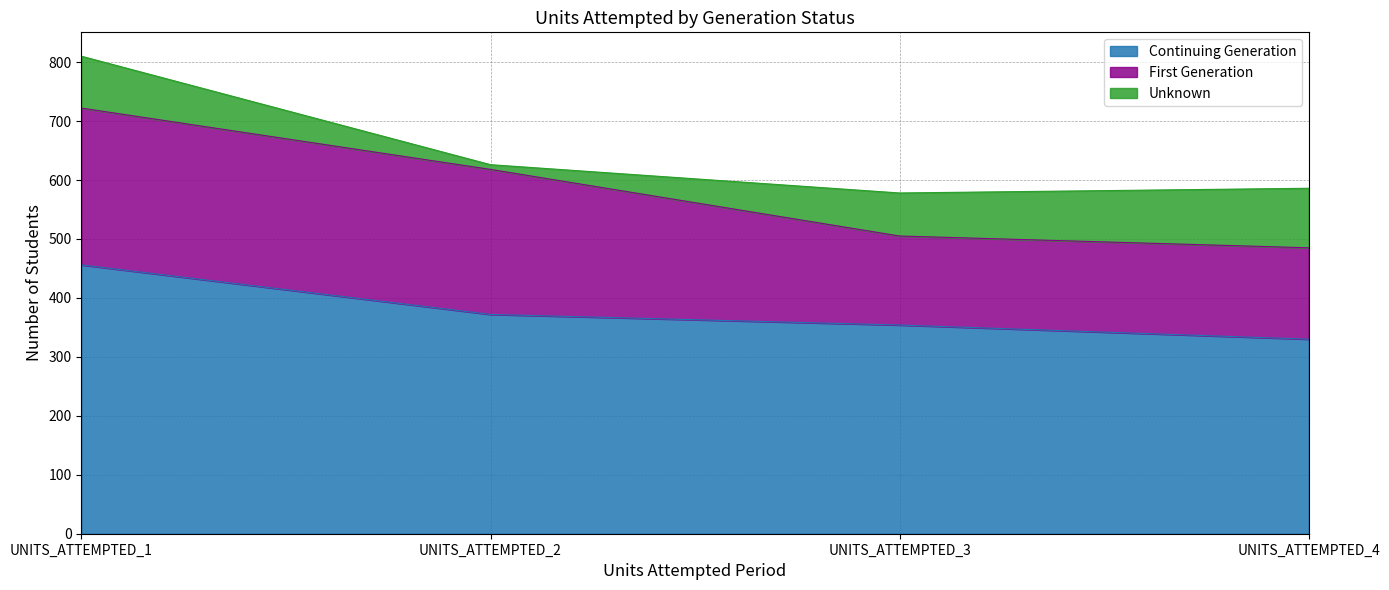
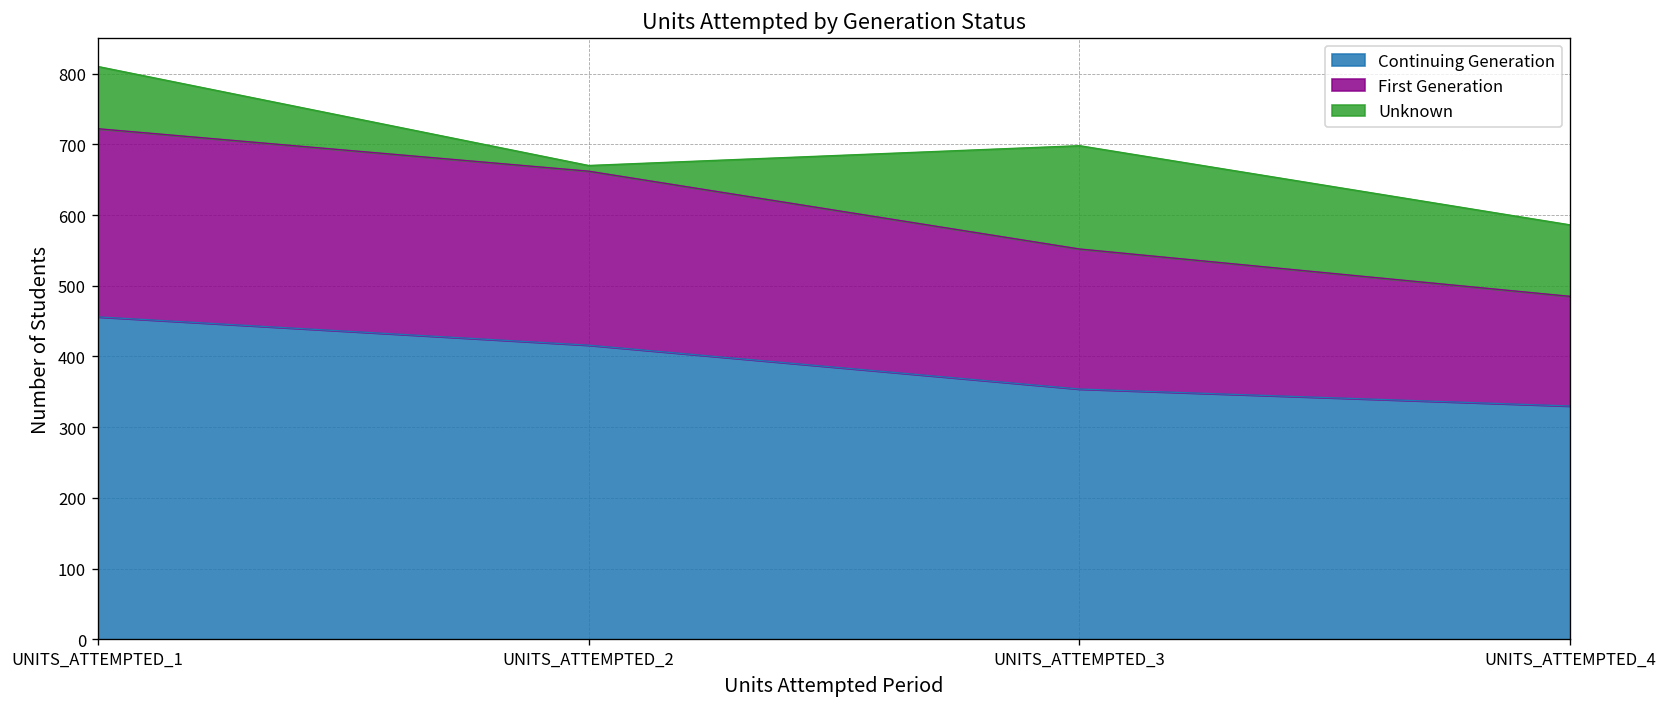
  {
    "Continuing Generation": {
      "UNITS_ATTEMPTED_1": 460,
-     "UNITS_ATTEMPTED_2": 370,
+     "UNITS_ATTEMPTED_2": 420,
      "UNITS_ATTEMPTED_3": 350,
      "UNITS_ATTEMPTED_4": 330
    },
    "First Generation": {
      "UNITS_ATTEMPTED_1": 270,
      "UNITS_ATTEMPTED_2": 250,
-     "UNITS_ATTEMPTED_3": 150,
+     "UNITS_ATTEMPTED_3": 200,
      "UNITS_ATTEMPTED_4": 160
    },
    "Unknown": {
      "UNITS_ATTEMPTED_1": 90,
      "UNITS_ATTEMPTED_2": 10,
-     "UNITS_ATTEMPTED_3": 70,
+     "UNITS_ATTEMPTED_3": 150,
      "UNITS_ATTEMPTED_4": 100
    }
  }
